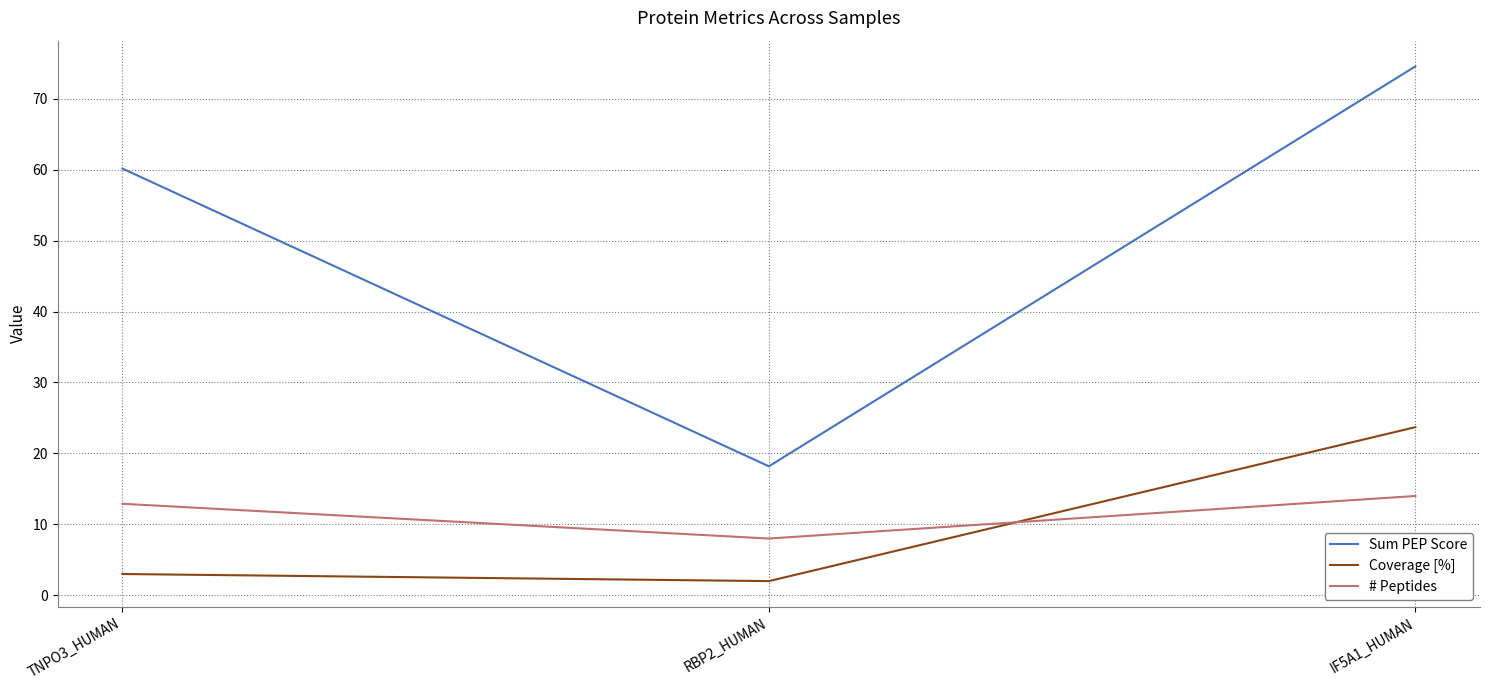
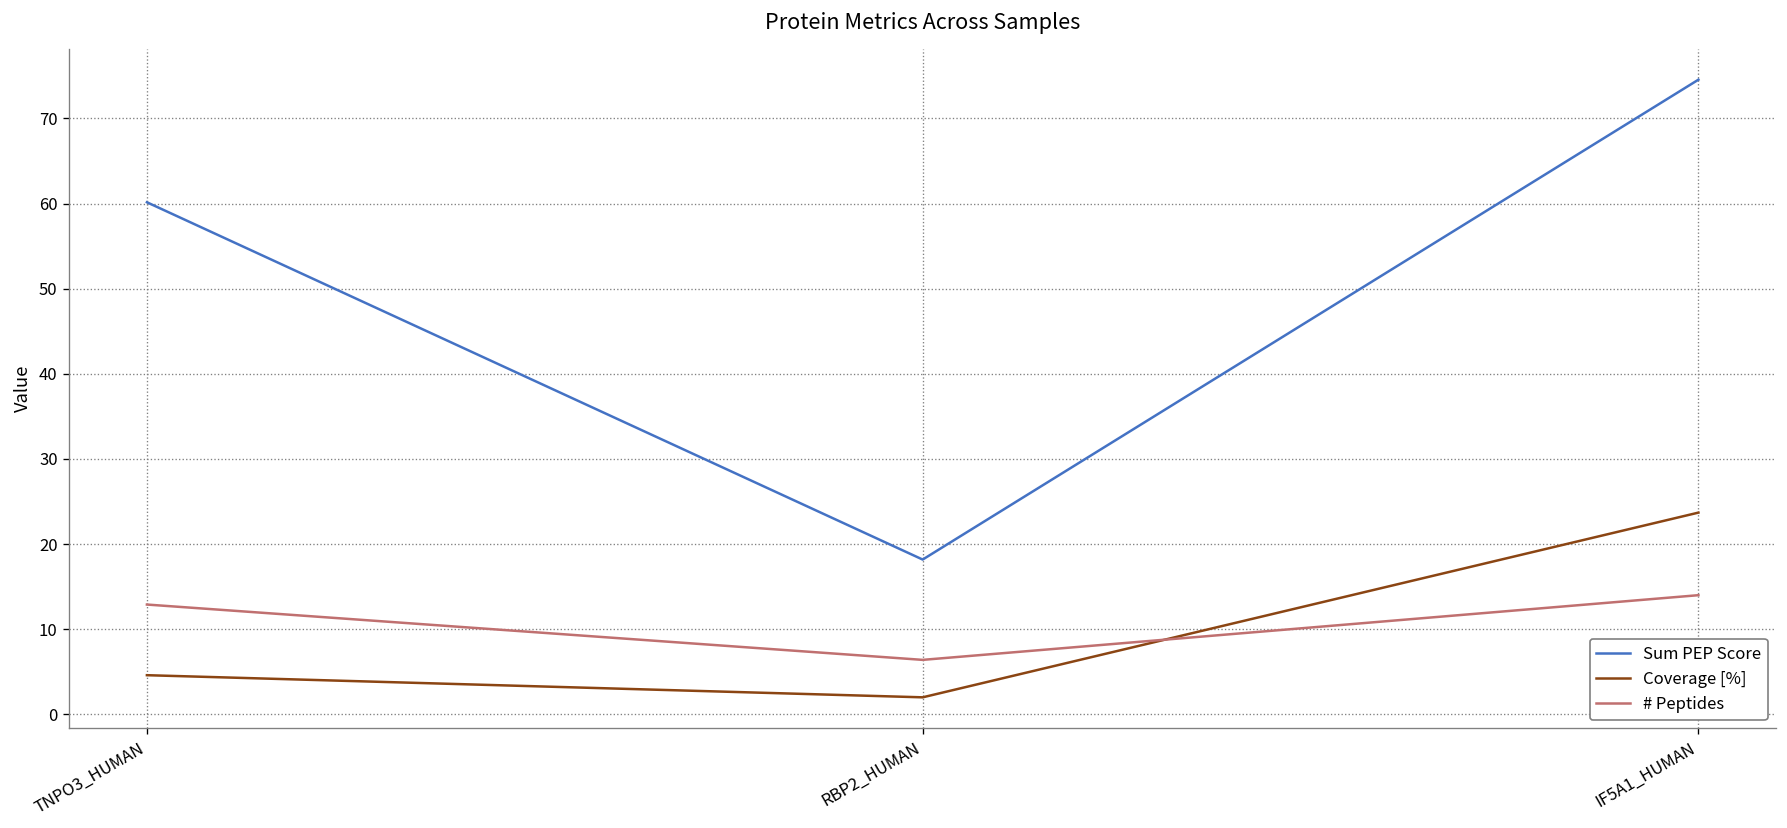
  {
    "Sum PEP Score": {
      "TNPO3_HUMAN": 60,
      "RBP2_HUMAN": 18,
      "IF5A1_HUMAN": 75
    },
    "Coverage [%]": {
-     "TNPO3_HUMAN": 3,
+     "TNPO3_HUMAN": 5,
      "RBP2_HUMAN": 2,
      "IF5A1_HUMAN": 24
    },
    "# Peptides": {
      "TNPO3_HUMAN": 13,
-     "RBP2_HUMAN": 8,
+     "RBP2_HUMAN": 6,
      "IF5A1_HUMAN": 14
    }
  }
